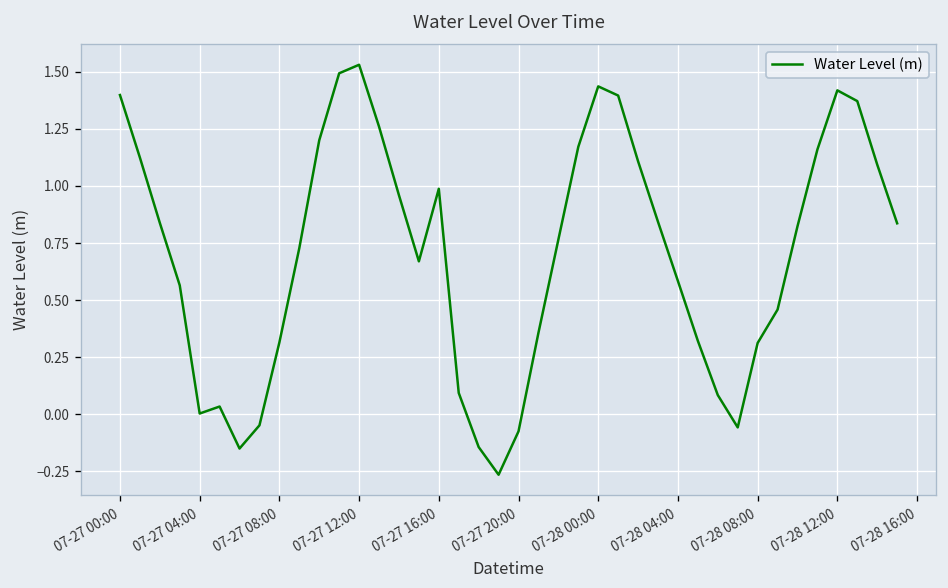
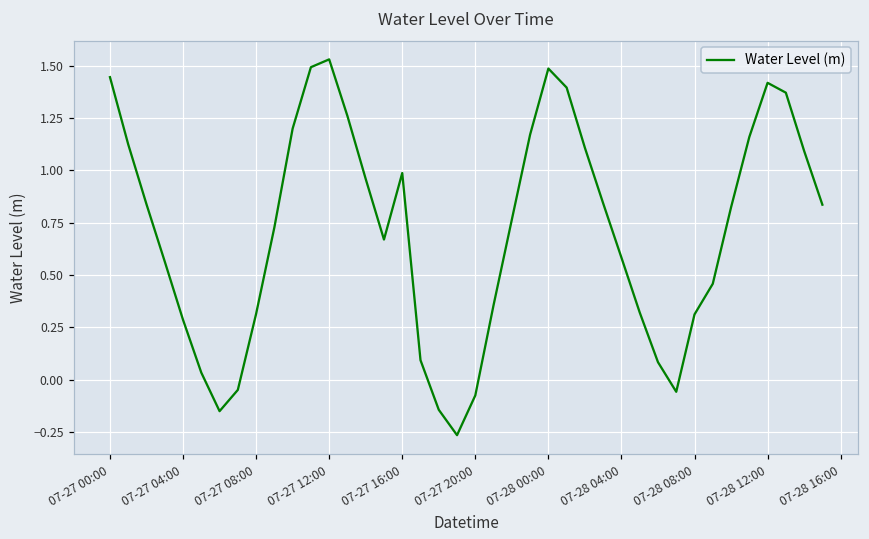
  {
-   "07-27 00:00": 1.40,
-   "07-27 04:00": 0.00,
+   "07-27 00:00": 1.45,
+   "07-27 04:00": 0.29,
    "07-27 08:00": 0.31,
    "07-27 12:00": 1.53,
    "07-27 16:00": 0.99,
    "07-27 20:00": -0.07,
-   "07-28 00:00": 1.44,
+   "07-28 00:00": 1.49,
    "07-28 04:00": 0.58,
    "07-28 08:00": 0.31,
    "07-28 12:00": 1.42
  }
